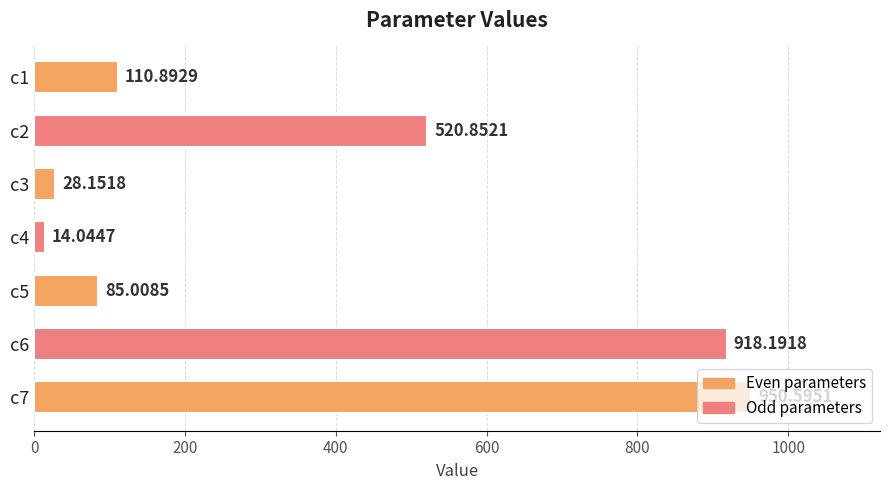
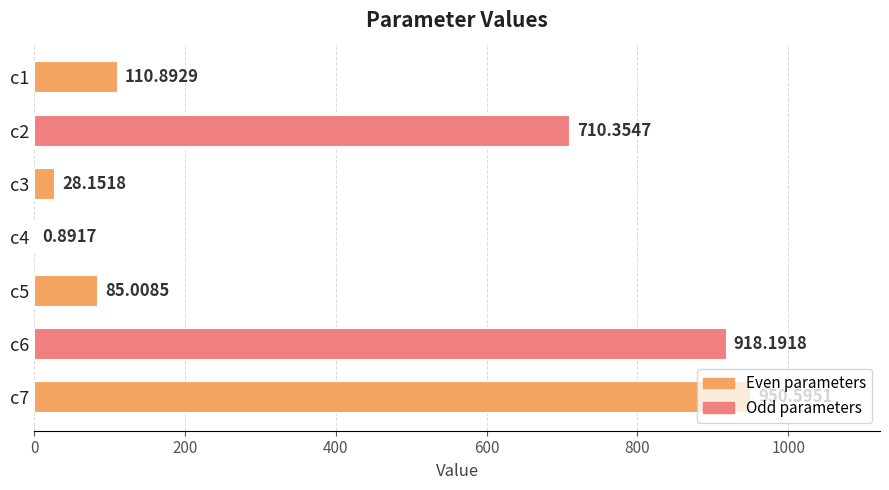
  {
    "c1": 110.8929,
-   "c2": 520.8521,
+   "c2": 710.3547,
    "c3": 28.1518,
-   "c4": 14.0447,
+   "c4": 0.8917,
    "c5": 85.0085,
    "c6": 918.1918
  }
